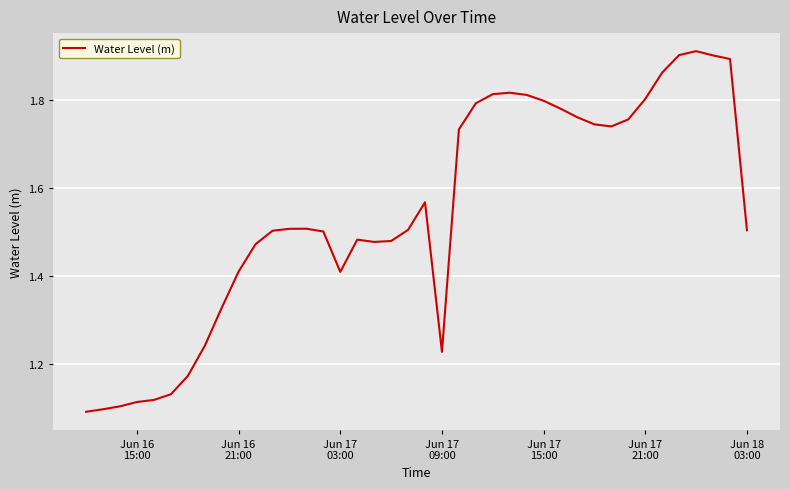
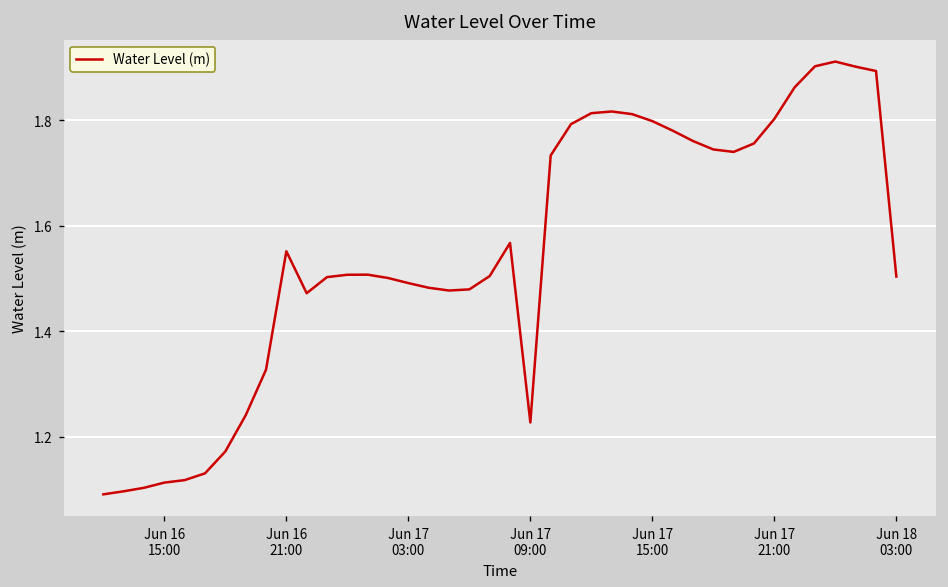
  {
    "Jun 16 15:00": 1.11,
-   "Jun 16 21:00": 1.41,
-   "Jun 17 03:00": 1.41,
+   "Jun 16 21:00": 1.55,
+   "Jun 17 03:00": 1.49,
    "Jun 17 09:00": 1.23,
    "Jun 17 15:00": 1.80,
    "Jun 17 21:00": 1.80,
    "Jun 18 03:00": 1.50
  }
